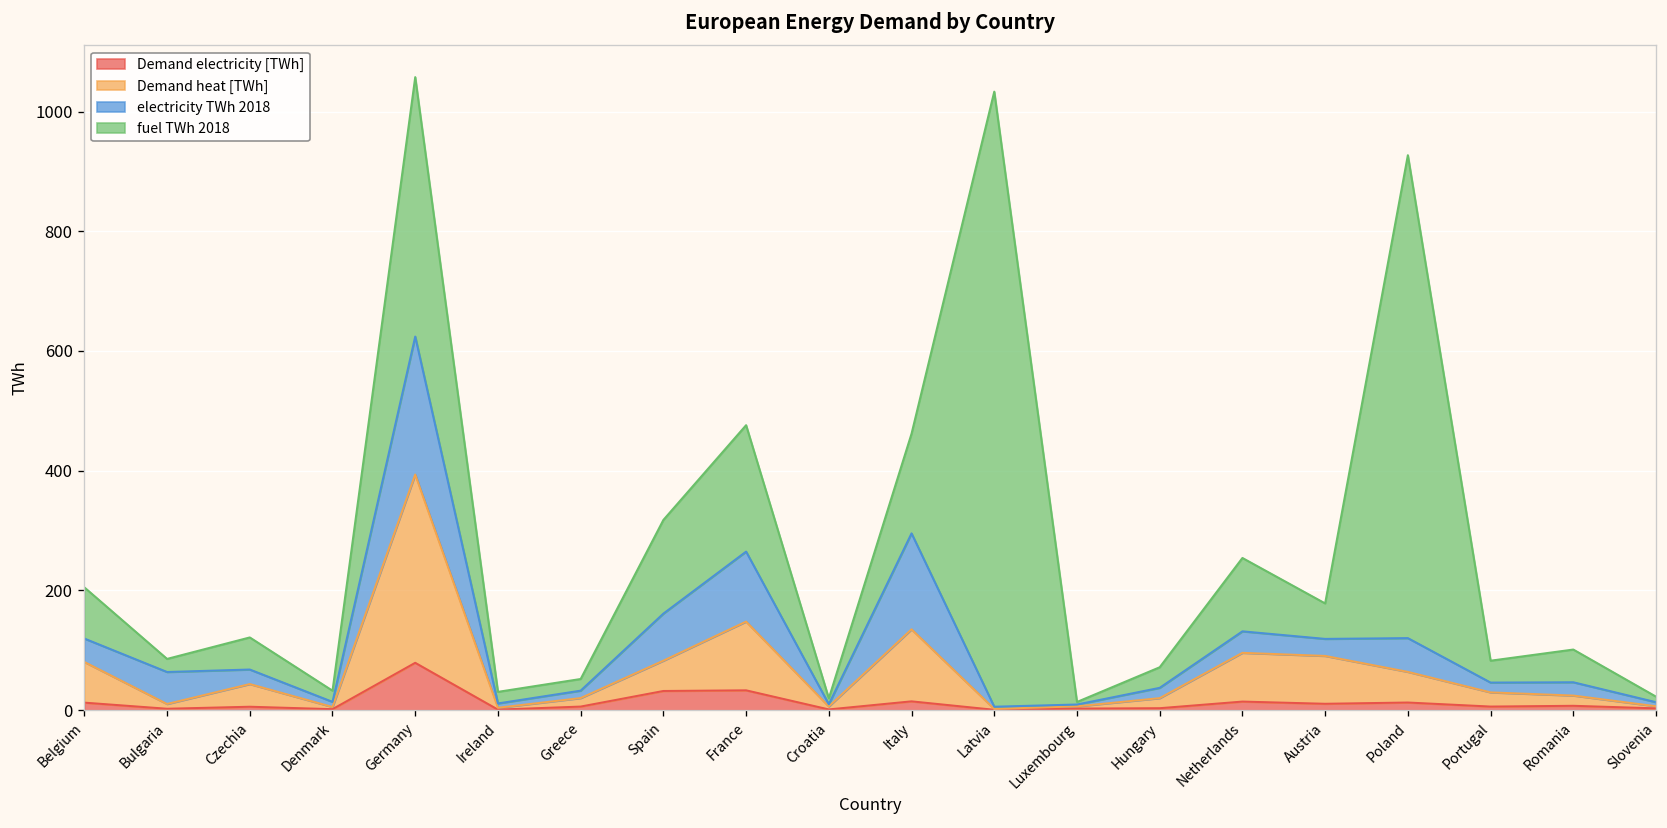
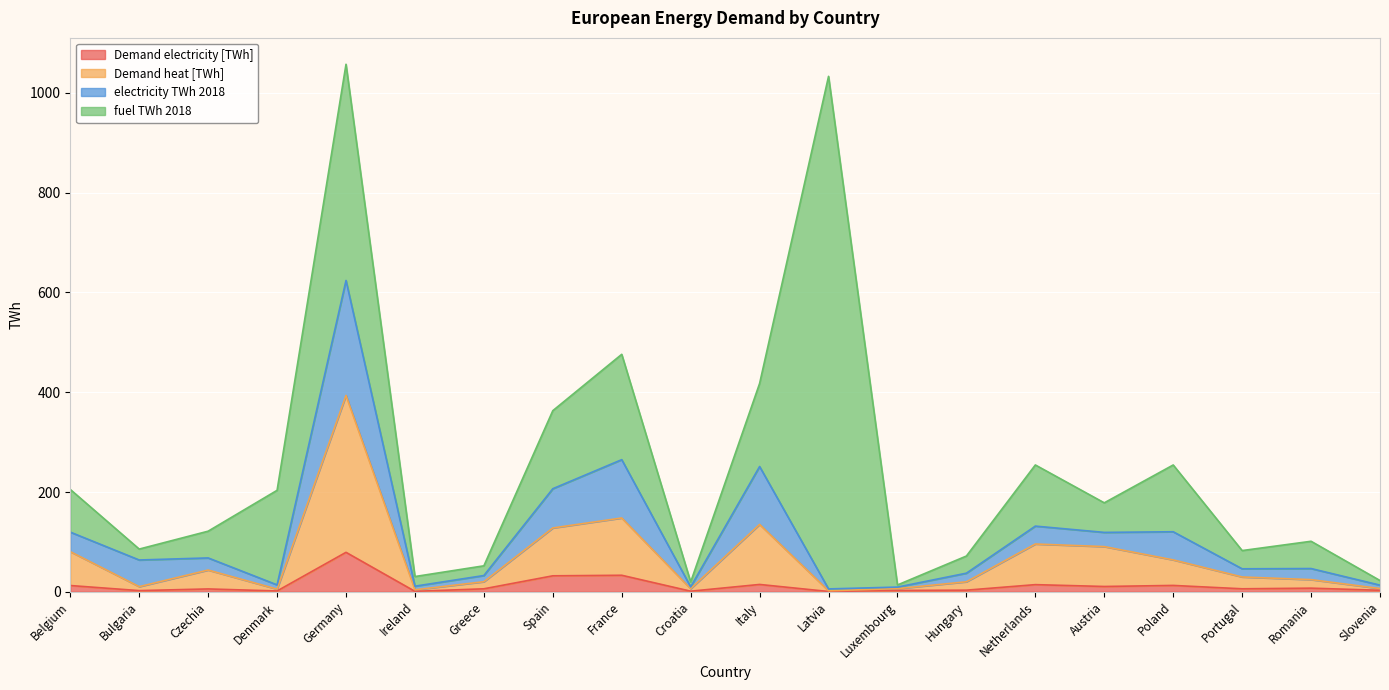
  {
    "Demand electricity [TWh]": {
      "Belgium": 10,
      "Bulgaria": 0,
      "Czechia": 10,
      "Germany": 80,
      "Greece": 10,
      "Spain": 30,
      "France": 30,
      "Italy": 10,
      "Hungary": 0,
      "Netherlands": 10,
      "Austria": 10,
      "Poland": 10,
      "Portugal": 10,
      "Romania": 10
    },
    "Demand heat [TWh]": {
      "Belgium": 70,
      "Bulgaria": 10,
      "Czechia": 40,
      "Germany": 310,
      "Greece": 10,
-     "Spain": 50,
+     "Spain": 100,
      "France": 110,
      "Italy": 120,
      "Hungary": 20,
      "Netherlands": 80,
      "Austria": 80,
      "Poland": 50,
      "Portugal": 20,
      "Romania": 20
    },
    "electricity TWh 2018": {
      "Belgium": 40,
      "Bulgaria": 50,
      "Czechia": 20,
      "Denmark": 10,
      "Germany": 230,
      "Ireland": 10,
      "Greece": 10,
      "Spain": 80,
      "France": 120,
-     "Italy": 160,
+     "Italy": 120,
      "Hungary": 20,
      "Netherlands": 40,
      "Austria": 30,
      "Poland": 60,
      "Portugal": 20,
      "Romania": 20,
      "Slovenia": 10
    },
    "fuel TWh 2018": {
      "Belgium": 90,
      "Bulgaria": 20,
      "Czechia": 50,
-     "Denmark": 20,
+     "Denmark": 190,
      "Germany": 430,
      "Ireland": 20,
      "Greece": 20,
      "Spain": 160,
      "France": 210,
      "Croatia": 10,
      "Italy": 170,
      "Latvia": 1030,
      "Hungary": 30,
      "Netherlands": 120,
      "Austria": 60,
-     "Poland": 810,
+     "Poland": 130,
      "Portugal": 40,
      "Romania": 50,
      "Slovenia": 10
    }
  }
